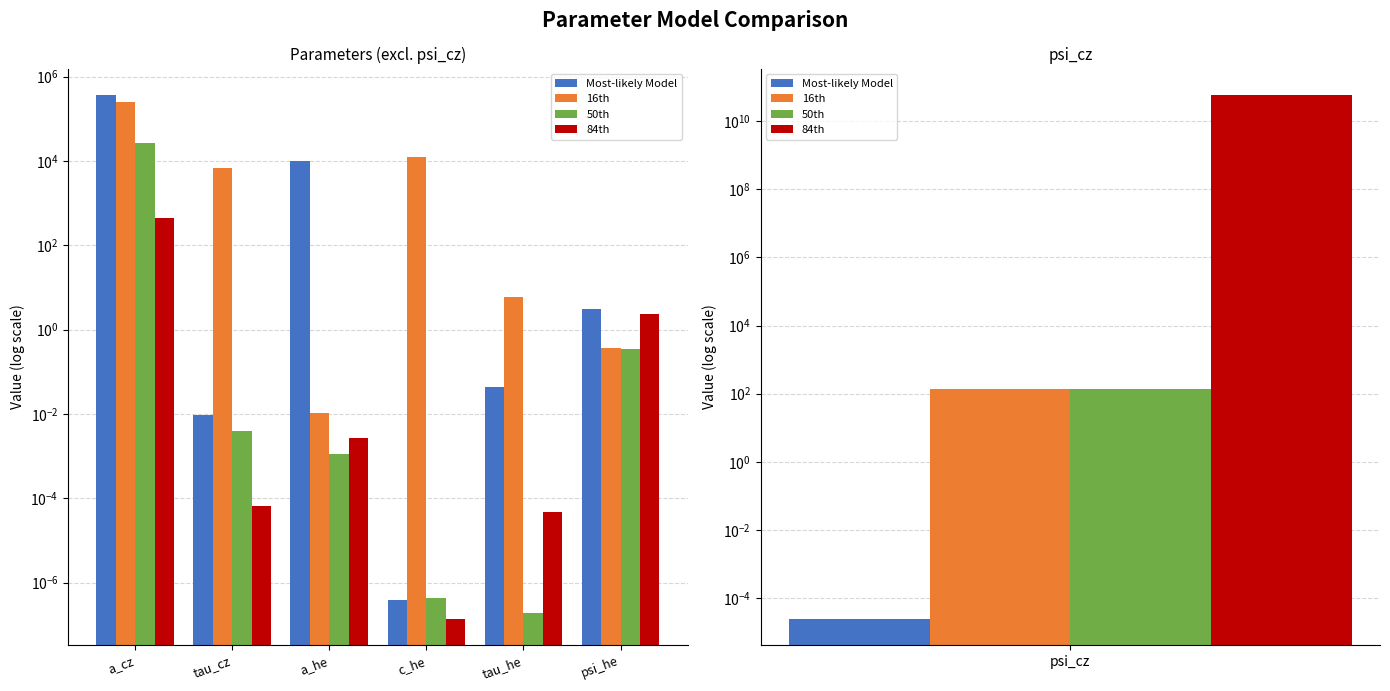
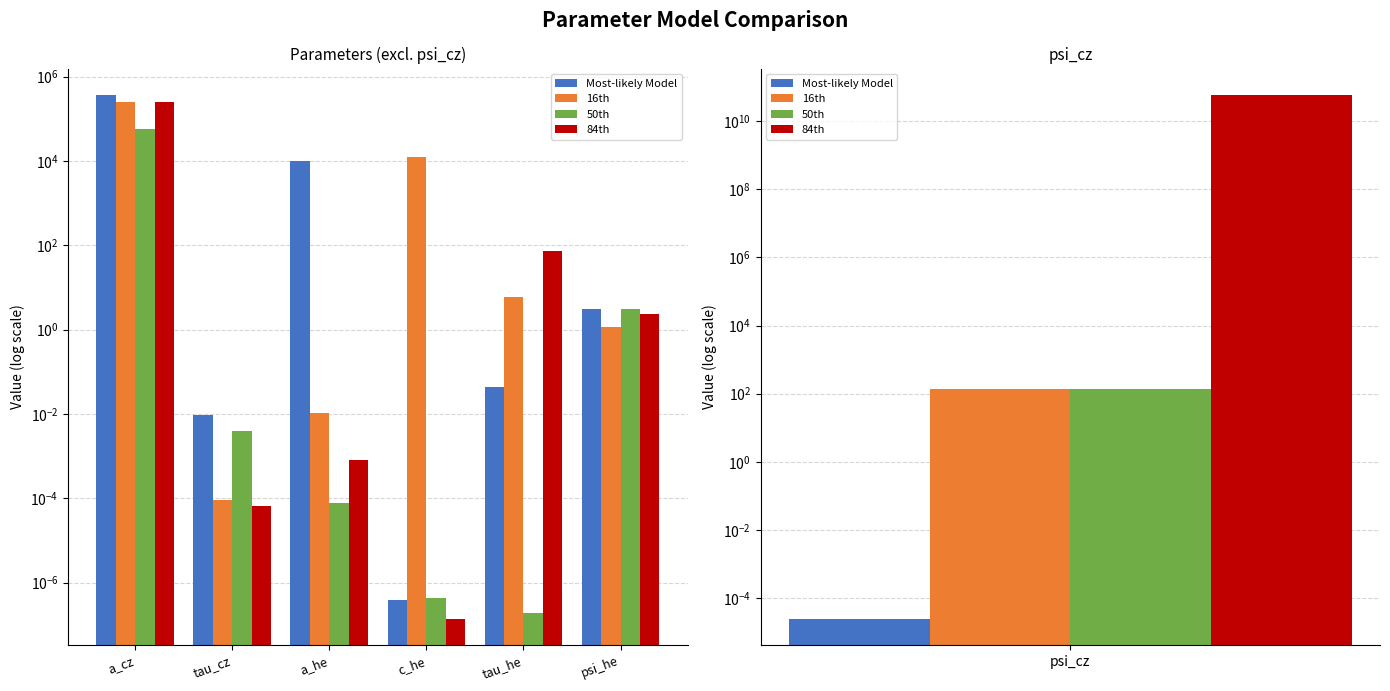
  {
    "Parameters (excl. psi_cz)": {
      "Most-likely Model": {
        "a_cz": 400000,
        "tau_cz": 0.009,
        "a_he": 10000,
        "c_he": 0.0000004,
        "tau_he": 0.04,
        "psi_he": 3
      },
      "16th": {
        "a_cz": 300000,
-       "tau_cz": 7000,
+       "tau_cz": 0,
        "a_he": 0.010,
        "c_he": 12000,
        "tau_he": 6,
-       "psi_he": 0.4
+       "psi_he": 1.2
      },
      "50th": {
-       "a_cz": 30000,
+       "a_cz": 60000,
        "tau_cz": 0.004,
-       "a_he": 0.0012,
+       "a_he": 0.00008,
        "c_he": 0.0000004,
        "tau_he": 0.0000002,
-       "psi_he": 0.3
+       "psi_he": 3
      },
      "84th": {
-       "a_cz": 500,
+       "a_cz": 300000,
        "tau_cz": 0.00007,
-       "a_he": 0.003,
+       "a_he": 0.0008,
        "c_he": 0.00000014,
-       "tau_he": 0,
+       "tau_he": 70,
        "psi_he": 2
      }
    }
  }
